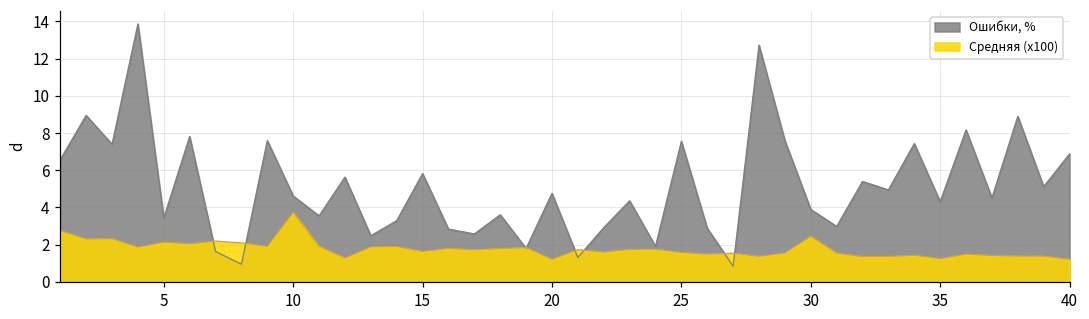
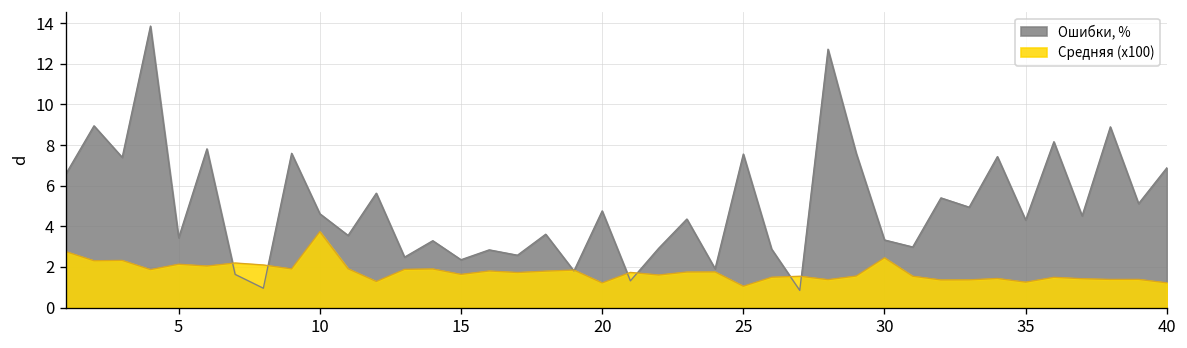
  {
    "Ошибки, %": {
      "5": 3.4,
      "10": 4.6,
-     "15": 5.8,
+     "15": 2.4,
      "20": 4.8,
      "25": 7.6,
-     "30": 3.9,
+     "30": 3.3,
      "35": 4.3,
      "40": 6.9
    },
    "Средняя (x100)": {
      "5": 2.1,
      "10": 3.7,
      "15": 1.6,
      "20": 1.2,
-     "25": 1.6,
+     "25": 1.0,
      "30": 2.4,
      "35": 1.3,
      "40": 1.2
    }
  }
